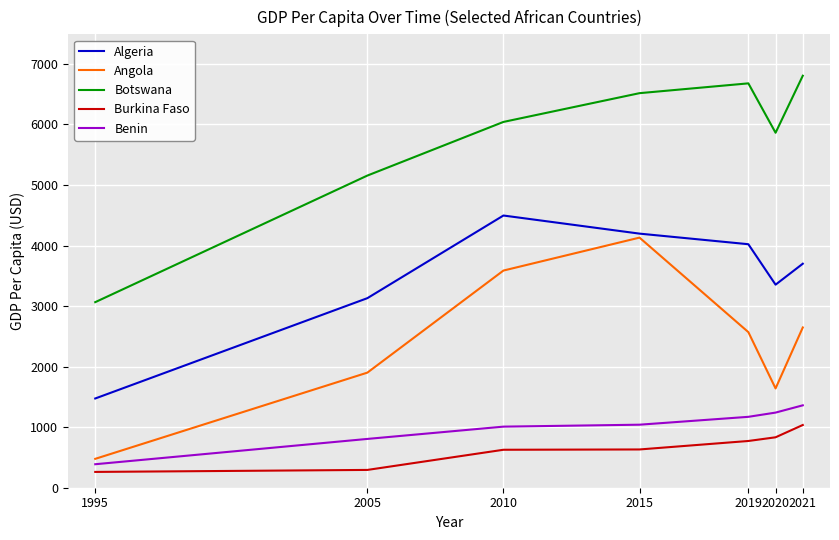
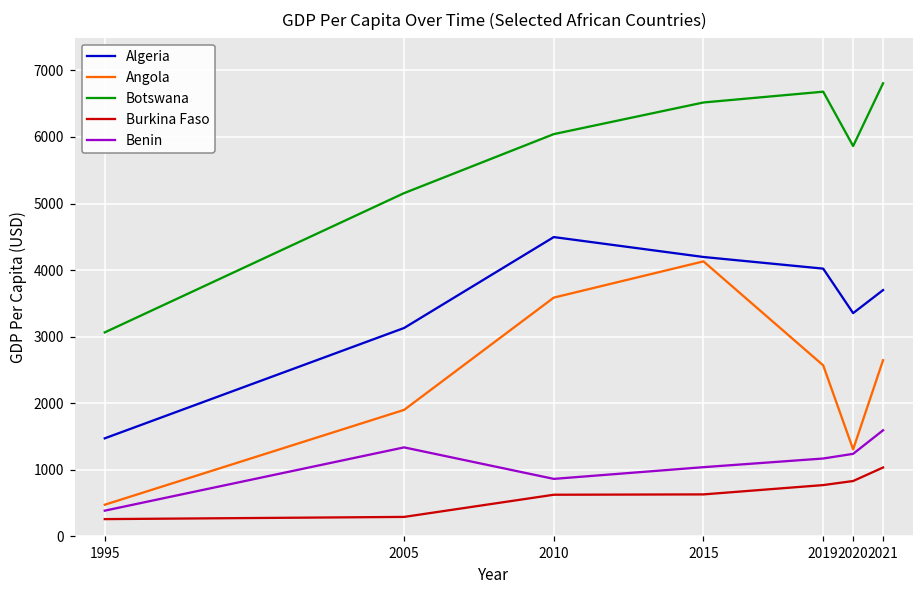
  {
    "Algeria": {
      "1995": 1500,
      "2005": 3100,
      "2010": 4500,
      "2015": 4200,
      "2019": 4000,
      "2020": 3400,
      "2021": 3700
    },
    "Angola": {
      "1995": 500,
      "2005": 1900,
      "2010": 3600,
      "2015": 4100,
      "2019": 2600,
-     "2020": 1600,
+     "2020": 1300,
      "2021": 2600
    },
    "Botswana": {
      "1995": 3100,
      "2005": 5200,
      "2010": 6000,
      "2015": 6500,
      "2019": 6700,
      "2020": 5900,
      "2021": 6800
    },
    "Burkina Faso": {
      "1995": 300,
      "2005": 300,
      "2010": 600,
      "2015": 600,
      "2019": 800,
      "2020": 800,
      "2021": 1000
    },
    "Benin": {
      "1995": 400,
-     "2005": 800,
-     "2010": 1000,
+     "2005": 1300,
+     "2010": 900,
      "2015": 1000,
      "2019": 1200,
      "2020": 1200,
-     "2021": 1400
+     "2021": 1600
    }
  }
